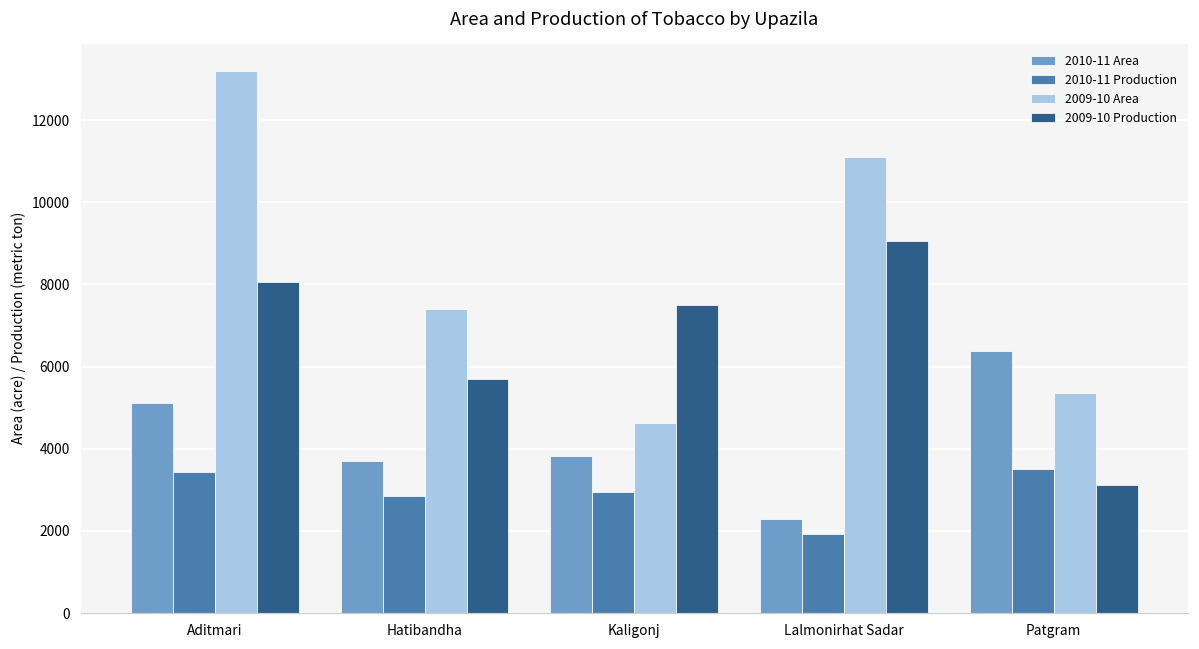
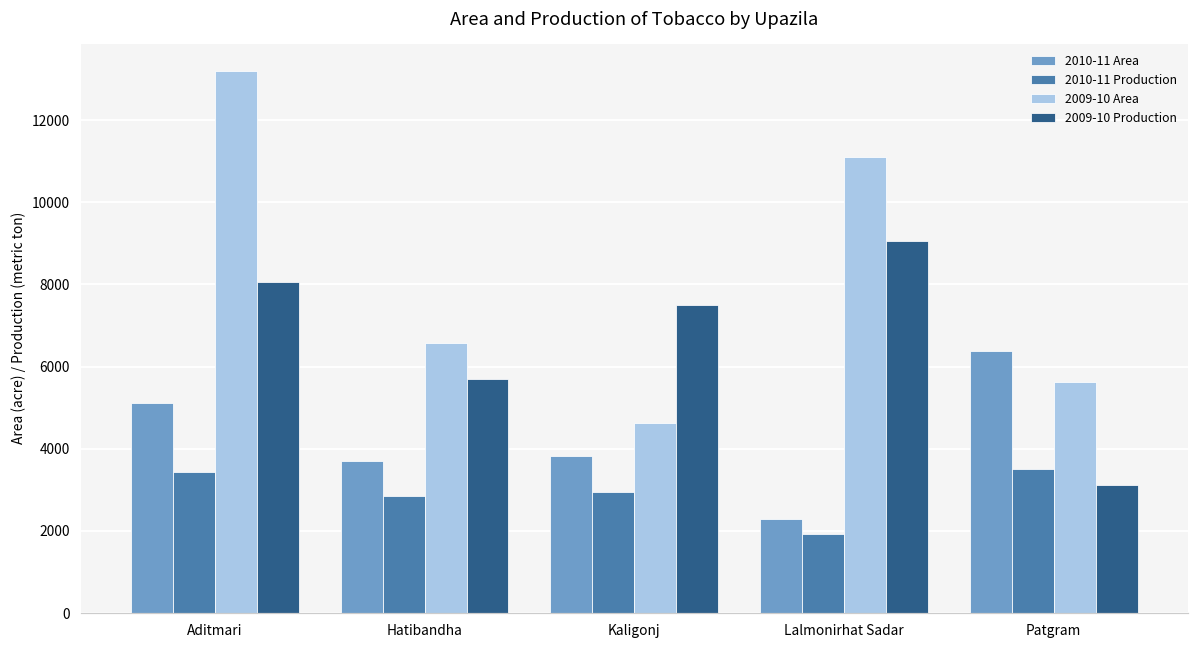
  {
    "2009-10 Area": {
      "Aditmari": 13200,
-     "Hatibandha": 7400,
+     "Hatibandha": 6600,
      "Kaligonj": 4600,
      "Lalmonirhat Sadar": 11100,
-     "Patgram": 5400
+     "Patgram": 5600
    }
  }
